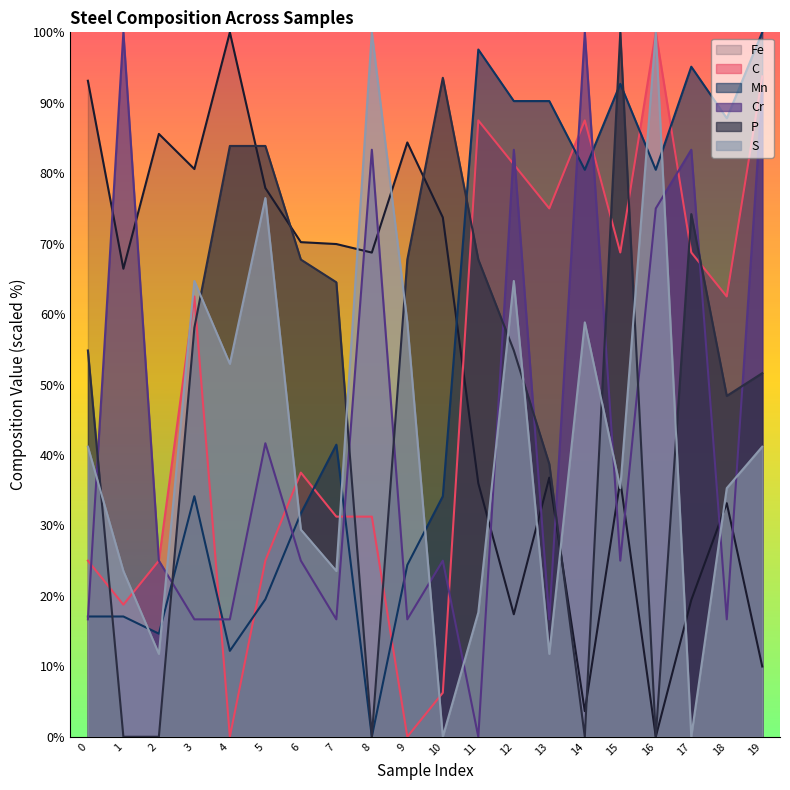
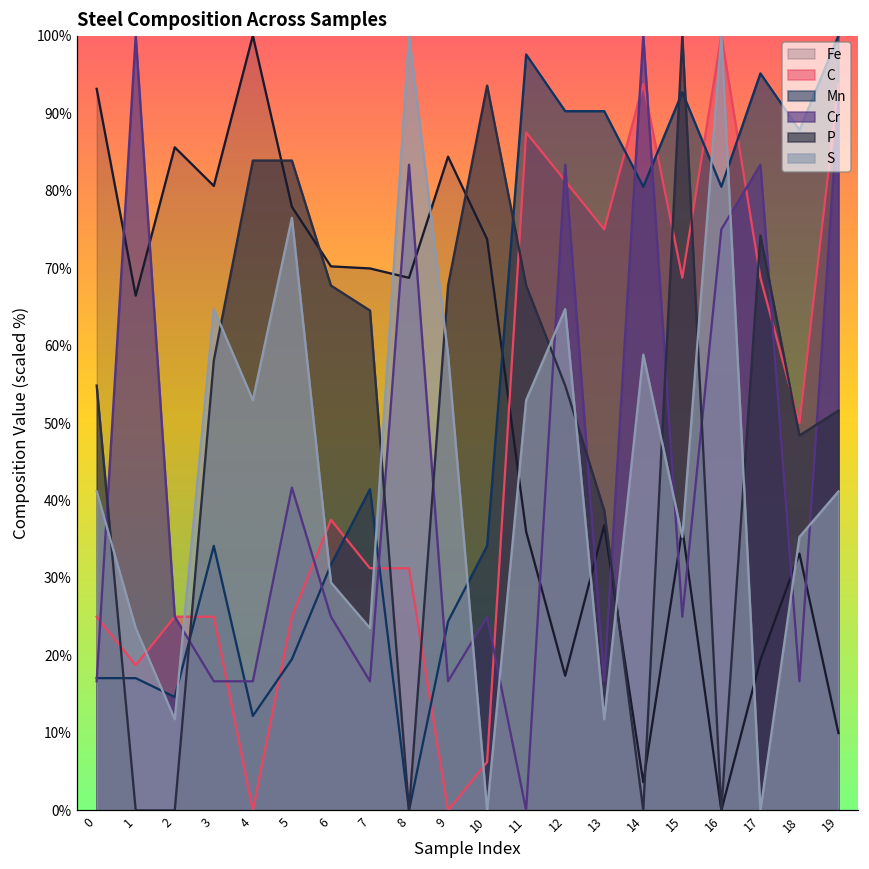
  {
    "C": {
      "0": "25%",
      "1": "19%",
-     "3": "63%",
+     "3": "25%",
      "4": "0%",
      "5": "25%",
      "6": "38%",
      "7": "31%",
      "8": "31%",
      "9": "0%",
      "10": "6%",
      "11": "87%",
      "12": "81%",
      "13": "75%",
-     "14": "87%",
+     "14": "94%",
      "15": "69%",
      "17": "69%",
-     "18": "63%"
+     "18": "50%"
    },
    "S": {
      "0": "41%",
      "1": "24%",
      "2": "12%",
      "3": "65%",
      "4": "53%",
      "5": "76%",
      "6": "29%",
      "7": "24%",
      "8": "100%",
      "9": "59%",
      "10": "0%",
-     "11": "18%",
+     "11": "53%",
      "12": "65%",
      "13": "12%",
      "14": "59%",
      "15": "35%",
      "17": "0%",
      "18": "35%",
      "19": "41%"
    }
  }
